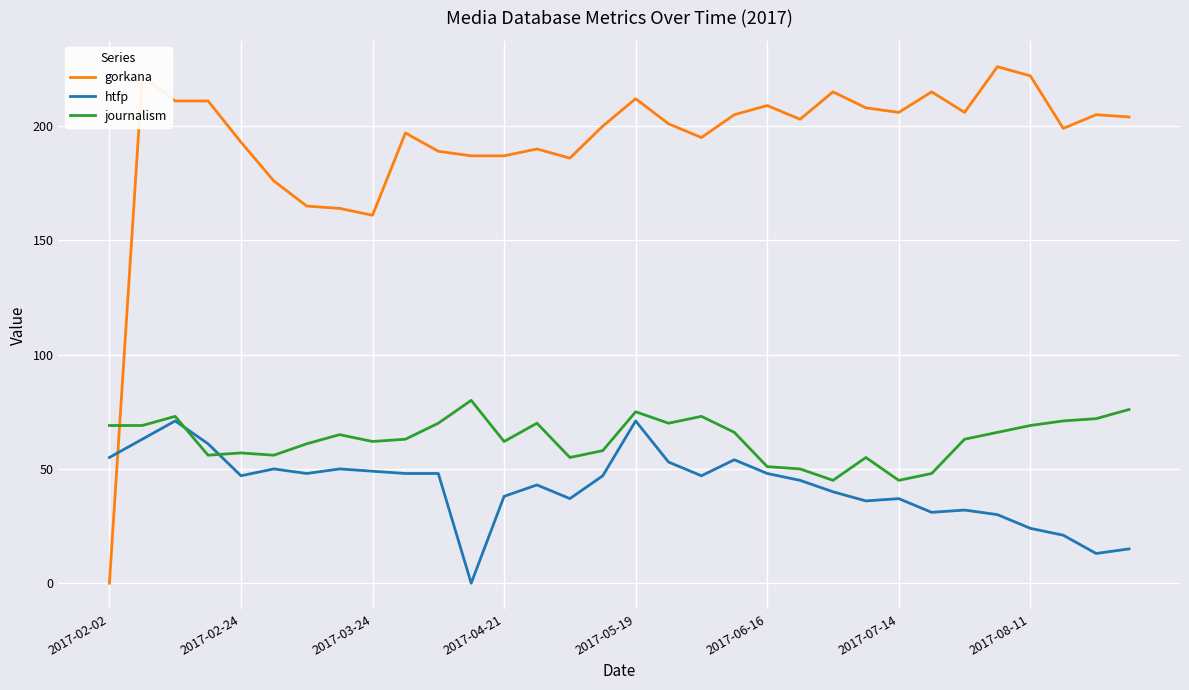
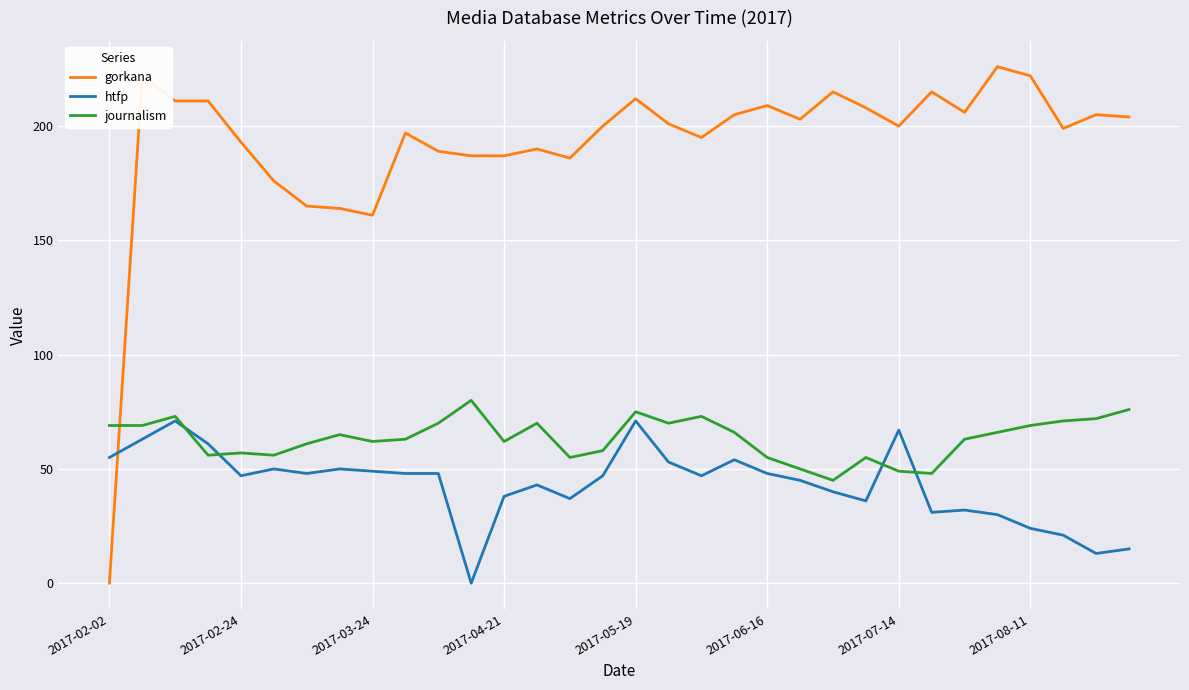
  {
    "gorkana": {
      "2017-02-02": 0,
      "2017-02-24": 193,
      "2017-03-24": 161,
      "2017-04-21": 187,
      "2017-05-19": 212,
      "2017-06-16": 209,
-     "2017-07-14": 206,
+     "2017-07-14": 200,
      "2017-08-11": 222
    },
    "htfp": {
      "2017-02-02": 55,
      "2017-02-24": 47,
      "2017-03-24": 49,
      "2017-04-21": 38,
      "2017-05-19": 71,
      "2017-06-16": 48,
-     "2017-07-14": 37,
+     "2017-07-14": 67,
      "2017-08-11": 24
    },
    "journalism": {
      "2017-02-02": 69,
      "2017-02-24": 57,
      "2017-03-24": 62,
      "2017-04-21": 62,
      "2017-05-19": 75,
-     "2017-06-16": 51,
-     "2017-07-14": 45,
+     "2017-06-16": 55,
+     "2017-07-14": 49,
      "2017-08-11": 69
    }
  }
